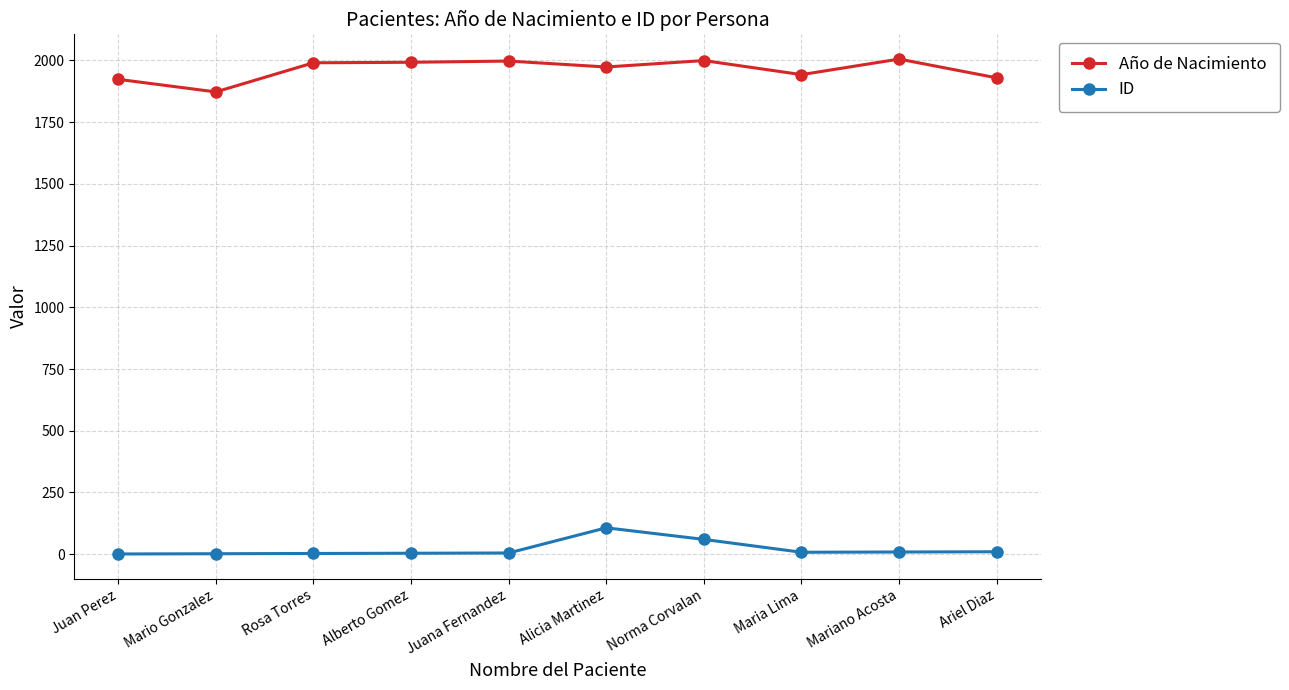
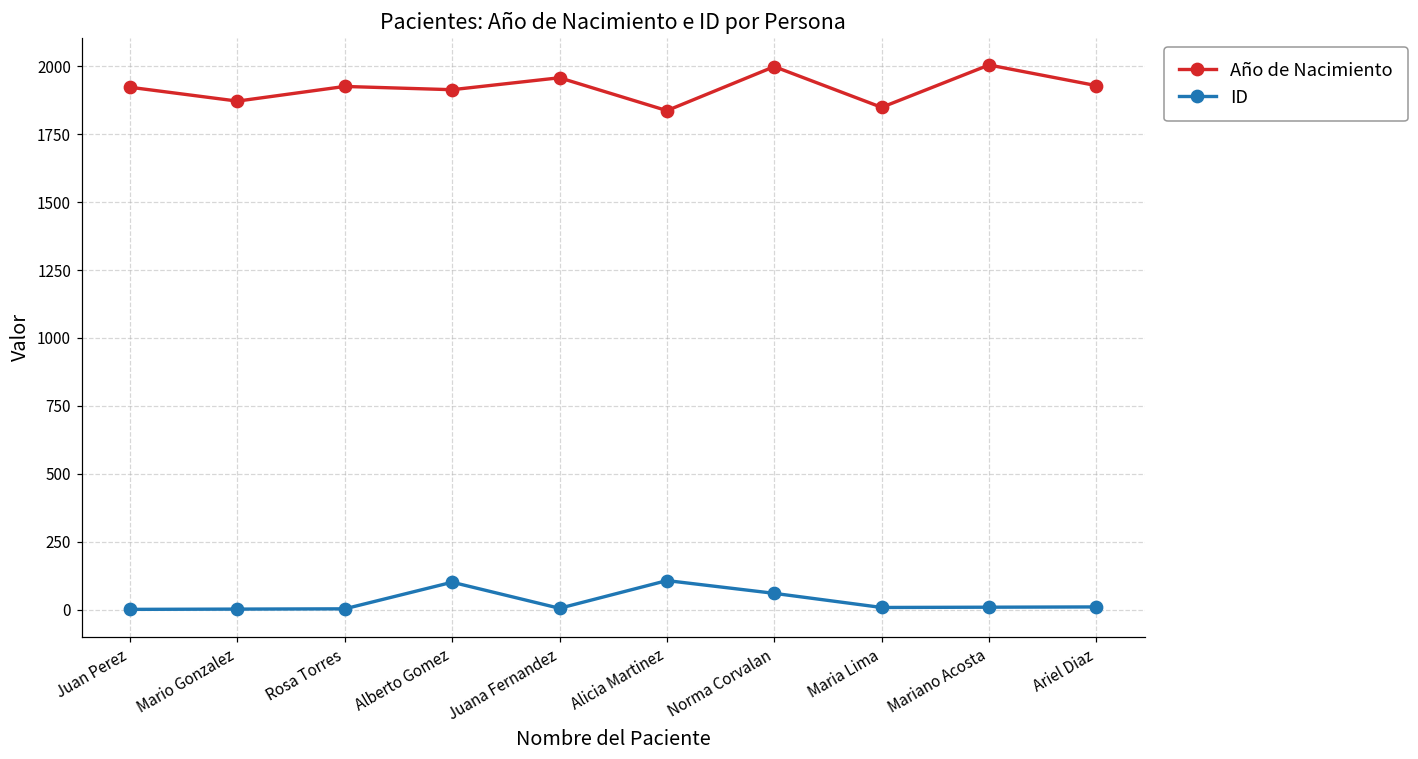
  {
    "Año de Nacimiento": {
      "Juan Perez": 1920,
      "Mario Gonzalez": 1870,
-     "Rosa Torres": 1990,
-     "Alberto Gomez": 1990,
-     "Juana Fernandez": 2000,
-     "Alicia Martinez": 1970,
+     "Rosa Torres": 1930,
+     "Alberto Gomez": 1910,
+     "Juana Fernandez": 1960,
+     "Alicia Martinez": 1840,
      "Norma Corvalan": 2000,
-     "Maria Lima": 1940,
+     "Maria Lima": 1850,
      "Mariano Acosta": 2010,
      "Ariel Diaz": 1930
    },
    "ID": {
      "Juan Perez": 0,
      "Mario Gonzalez": 0,
      "Rosa Torres": 0,
-     "Alberto Gomez": 0,
+     "Alberto Gomez": 100,
      "Juana Fernandez": 10,
      "Alicia Martinez": 110,
      "Norma Corvalan": 60,
      "Maria Lima": 10,
      "Mariano Acosta": 10,
      "Ariel Diaz": 10
    }
  }
